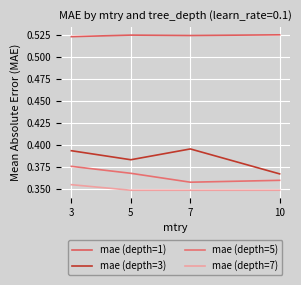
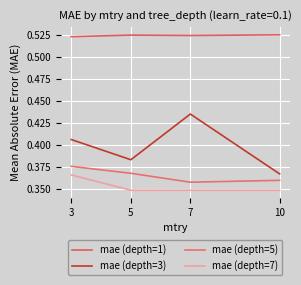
  {
    "mae (depth=3)": {
-     "3": 0.39,
+     "3": 0.41,
      "5": 0.38,
-     "7": 0.40,
+     "7": 0.44,
      "10": 0.37
    },
    "mae (depth=7)": {
-     "3": 0.35,
+     "3": 0.37,
      "5": 0.35,
      "7": 0.35,
      "10": 0.35
    }
  }
